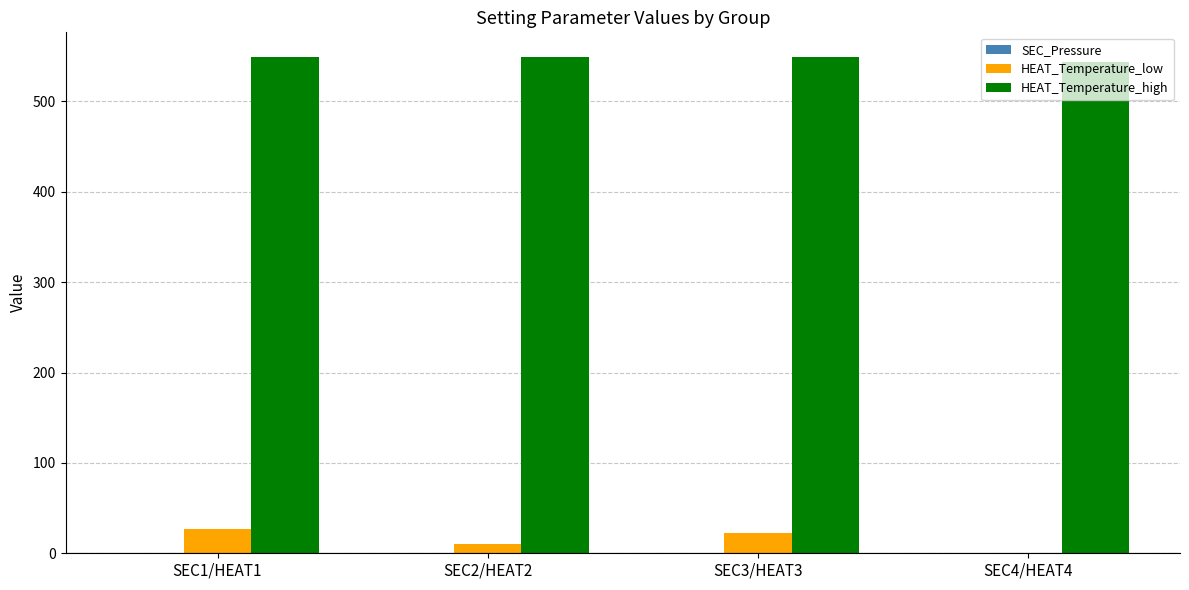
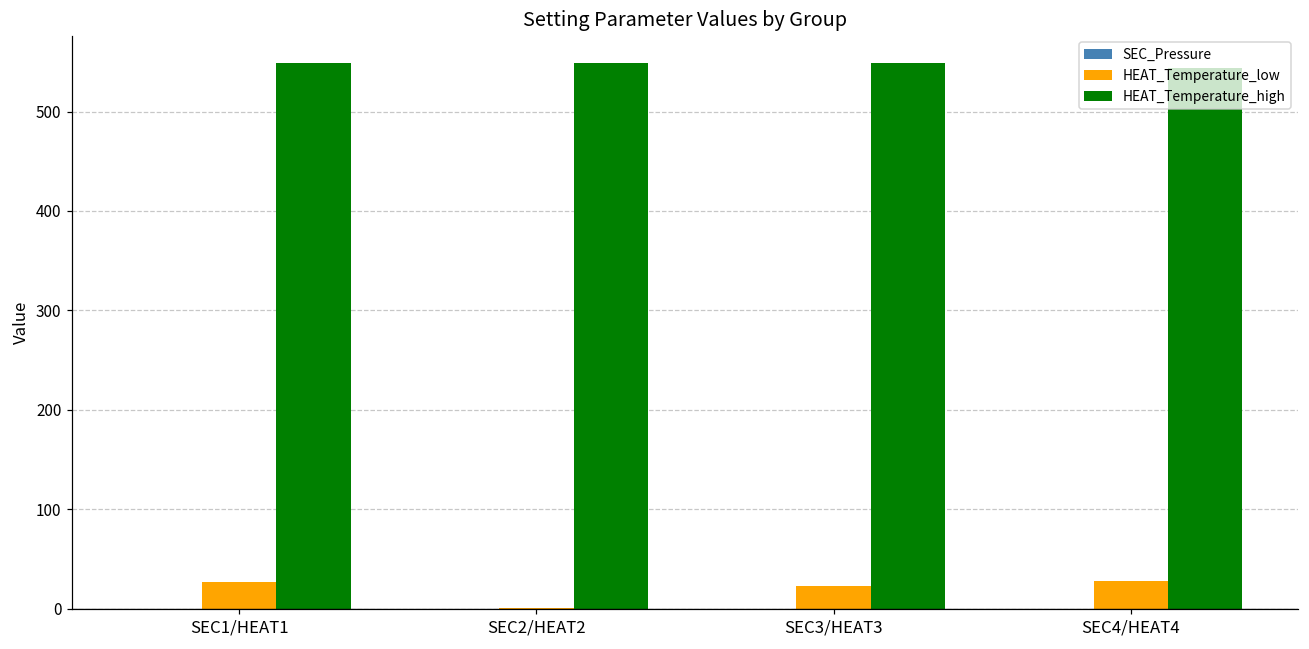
  {
    "SEC_Pressure": {
      "SEC1/HEAT1": 0,
      "SEC2/HEAT2": 0,
      "SEC3/HEAT3": 0,
      "SEC4/HEAT4": 0
    },
    "HEAT_Temperature_low": {
      "SEC1/HEAT1": 30,
-     "SEC2/HEAT2": 10,
+     "SEC2/HEAT2": 0,
      "SEC3/HEAT3": 20,
-     "SEC4/HEAT4": 0
+     "SEC4/HEAT4": 30
    },
    "HEAT_Temperature_high": {
      "SEC1/HEAT1": 550,
      "SEC2/HEAT2": 550,
      "SEC3/HEAT3": 550
    }
  }
